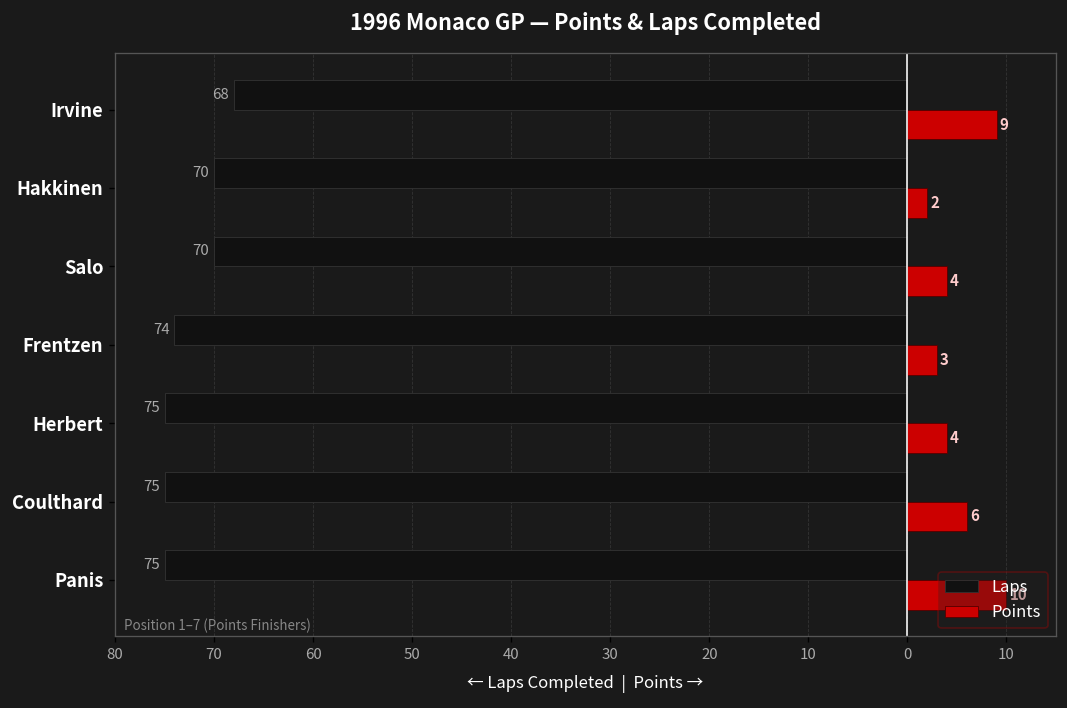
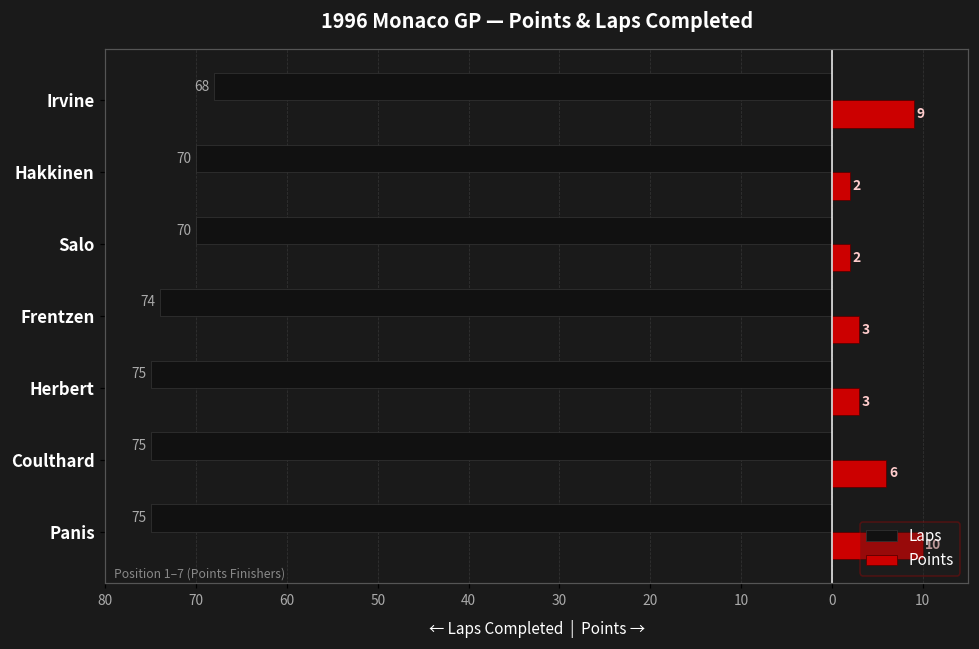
  {
    "Points": {
      "Irvine": 9,
      "Hakkinen": 2,
-     "Salo": 4,
+     "Salo": 2,
      "Frentzen": 3,
-     "Herbert": 4,
+     "Herbert": 3,
      "Coulthard": 6
    }
  }
